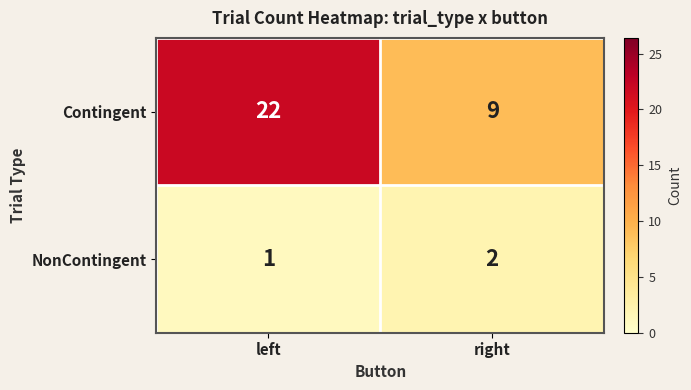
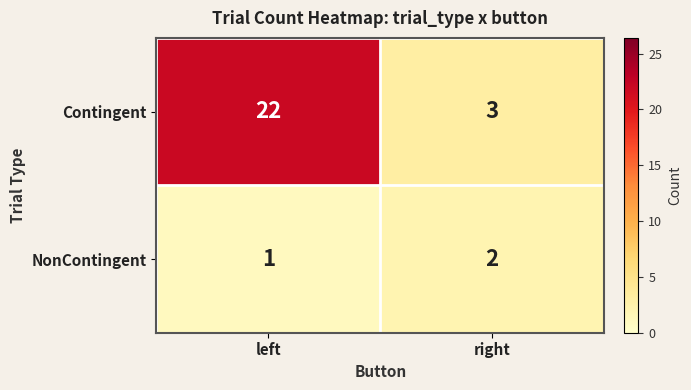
  {
    "Contingent": {
      "left": 22,
-     "right": 9
+     "right": 3
    },
    "NonContingent": {
      "left": 1,
      "right": 2
    }
  }
